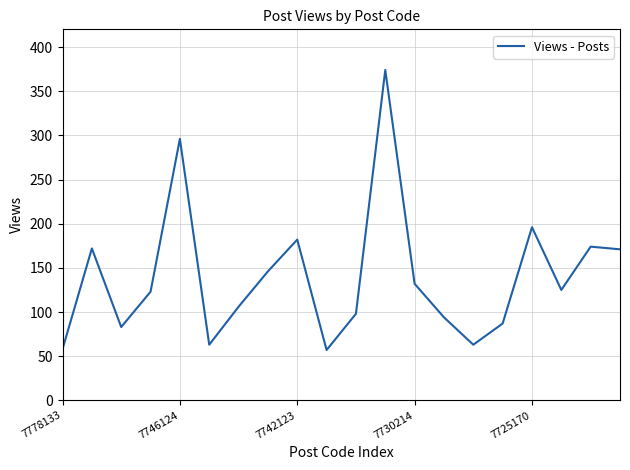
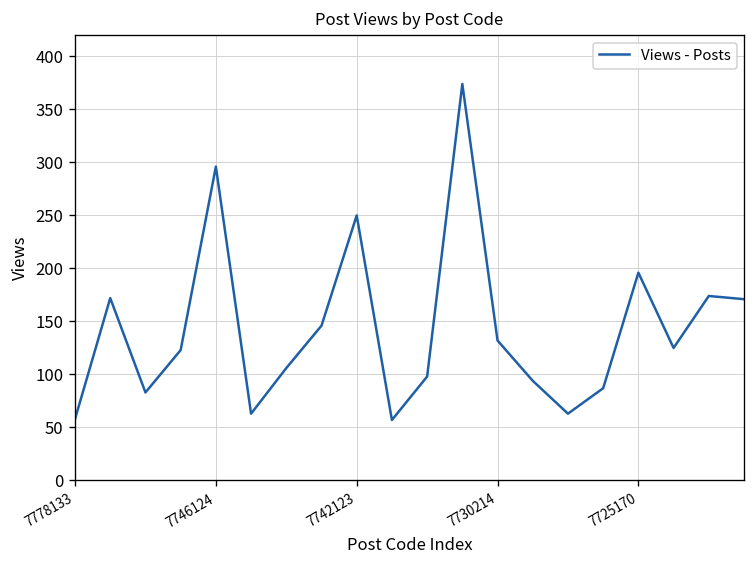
  {
    "7778133": 60,
    "7746124": 300,
-   "7742123": 180,
+   "7742123": 250,
    "7730214": 130,
    "7725170": 200
  }
